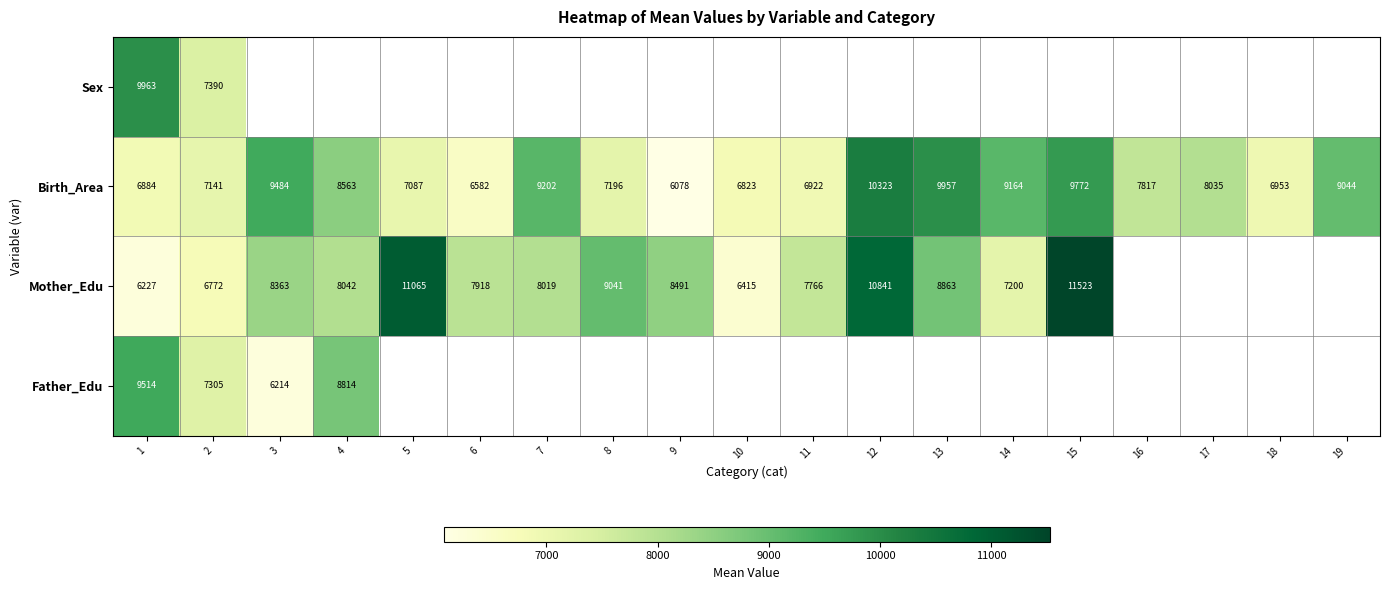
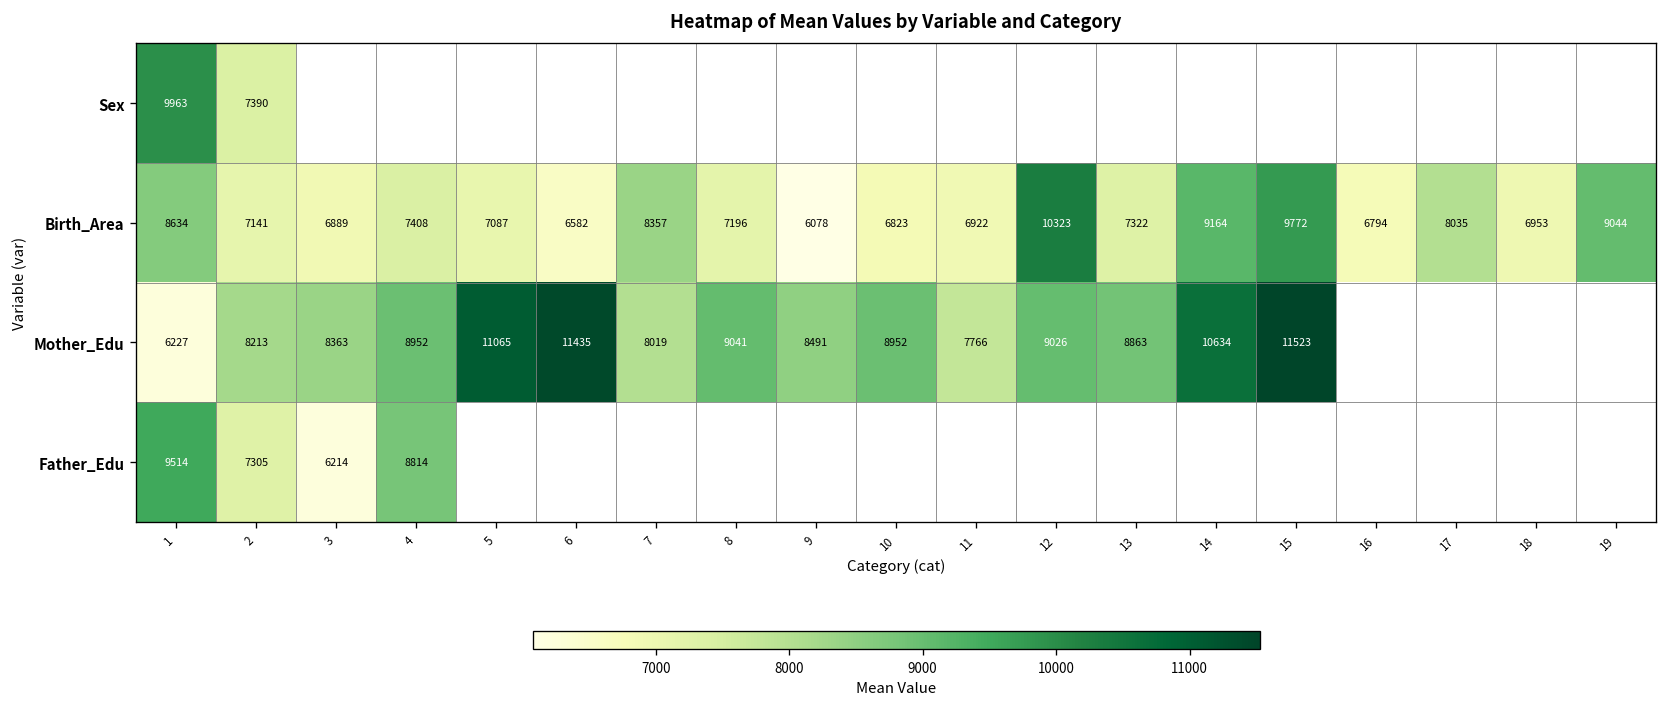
  {
    "Sex": {
      "1": 9963,
      "2": 7390
    },
    "Birth_Area": {
-     "1": 6884,
+     "1": 8634,
      "2": 7141,
-     "3": 9484,
-     "4": 8563,
+     "3": 6889,
+     "4": 7408,
      "5": 7087,
      "6": 6582,
-     "7": 9202,
+     "7": 8357,
      "8": 7196,
      "9": 6078,
      "10": 6823,
      "11": 6922,
      "12": 10323,
-     "13": 9957,
+     "13": 7322,
      "14": 9164,
      "15": 9772,
-     "16": 7817,
+     "16": 6794,
      "17": 8035,
      "18": 6953,
      "19": 9044
    },
    "Mother_Edu": {
      "1": 6227,
-     "2": 6772,
+     "2": 8213,
      "3": 8363,
-     "4": 8042,
+     "4": 8952,
      "5": 11065,
-     "6": 7918,
+     "6": 11435,
      "7": 8019,
      "8": 9041,
      "9": 8491,
-     "10": 6415,
+     "10": 8952,
      "11": 7766,
-     "12": 10841,
+     "12": 9026,
      "13": 8863,
-     "14": 7200,
+     "14": 10634,
      "15": 11523
    },
    "Father_Edu": {
      "1": 9514,
      "2": 7305,
      "3": 6214,
      "4": 8814
    }
  }
